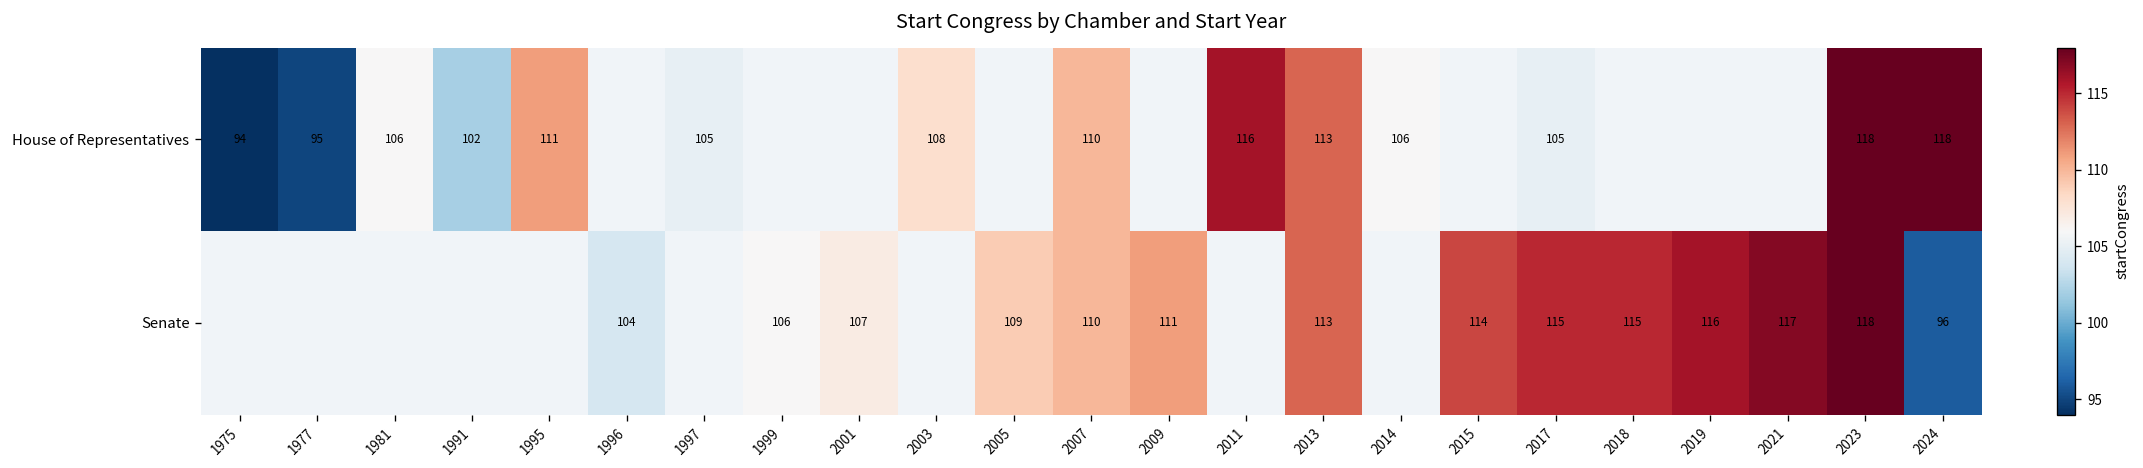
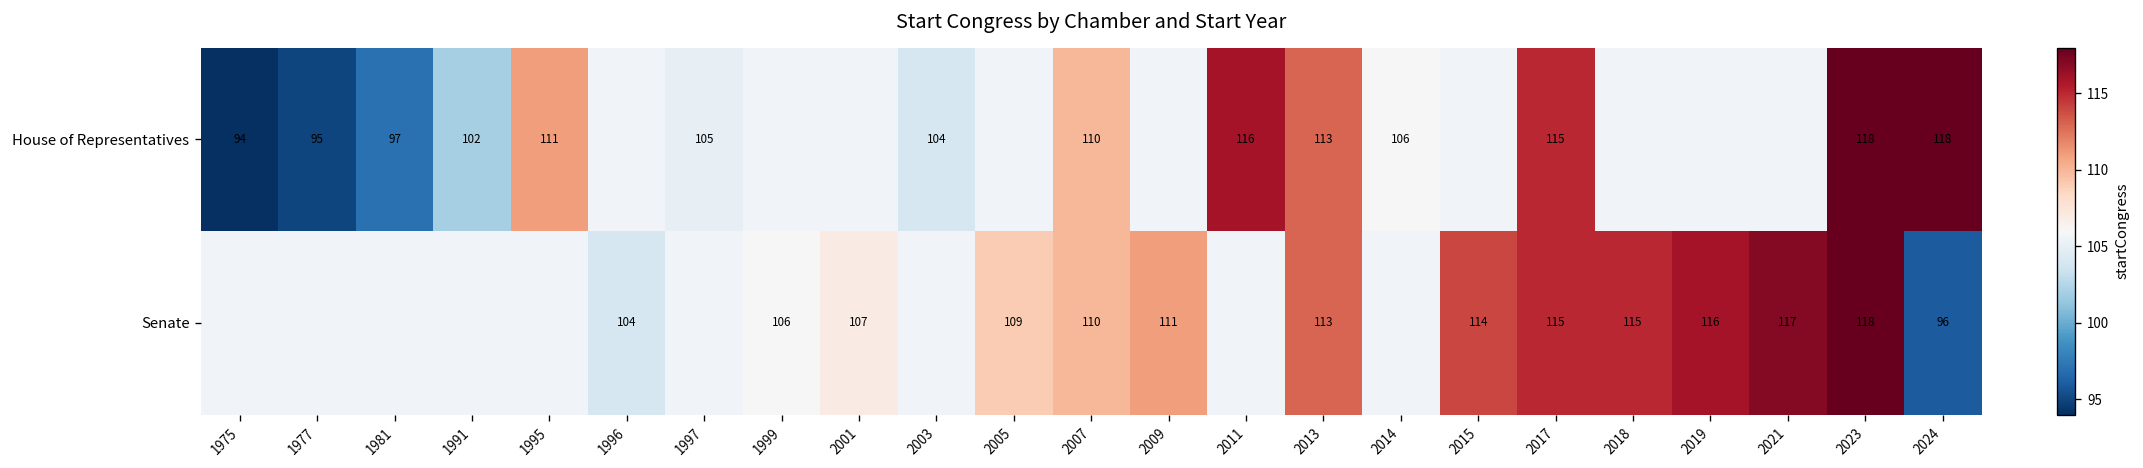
  {
    "House of Representatives": {
      "1975": 94,
      "1977": 95,
-     "1981": 106,
+     "1981": 97,
      "1991": 102,
      "1995": 111,
      "1997": 105,
-     "2003": 108,
+     "2003": 104,
      "2007": 110,
      "2011": 116,
      "2013": 113,
      "2014": 106,
-     "2017": 105,
+     "2017": 115,
      "2023": 118,
      "2024": 118
    },
    "Senate": {
      "1996": 104,
      "1999": 106,
      "2001": 107,
      "2005": 109,
      "2007": 110,
      "2009": 111,
      "2013": 113,
      "2015": 114,
      "2017": 115,
      "2018": 115,
      "2019": 116,
      "2021": 117,
      "2023": 118,
      "2024": 96
    }
  }
